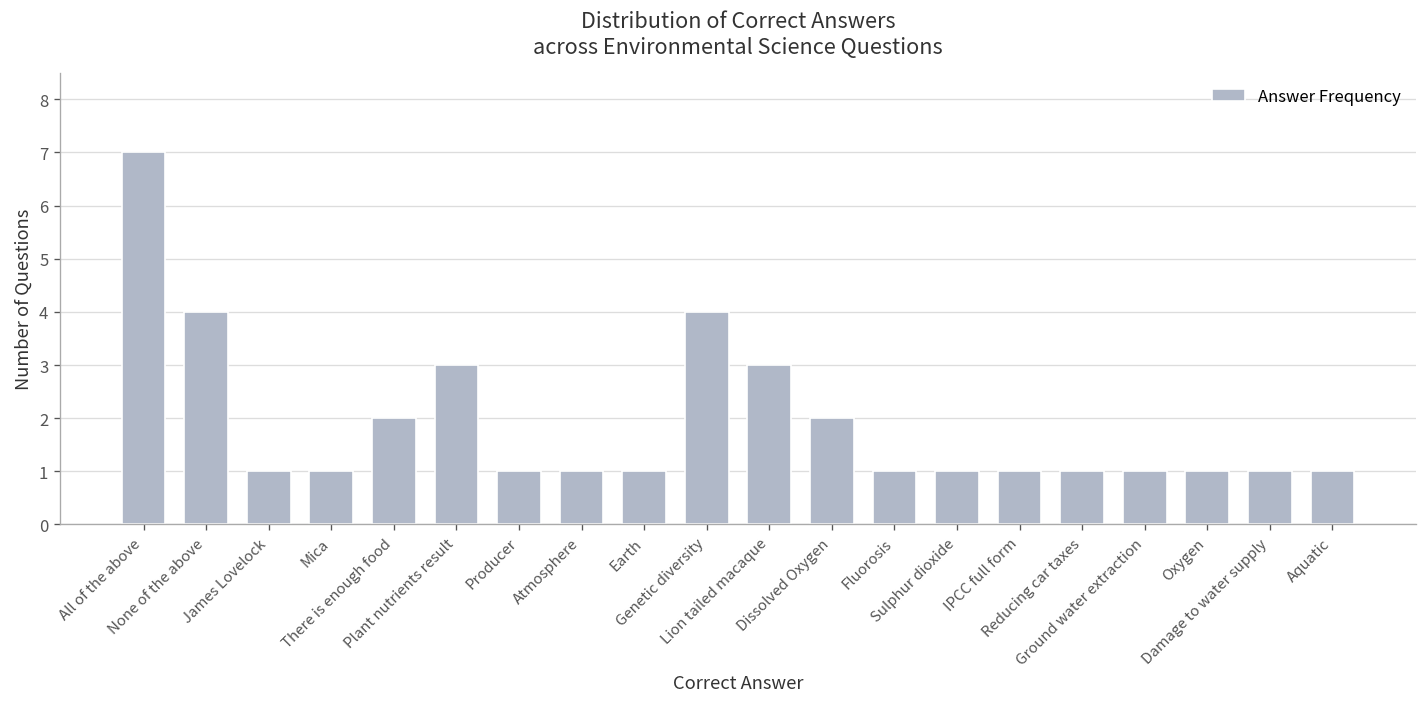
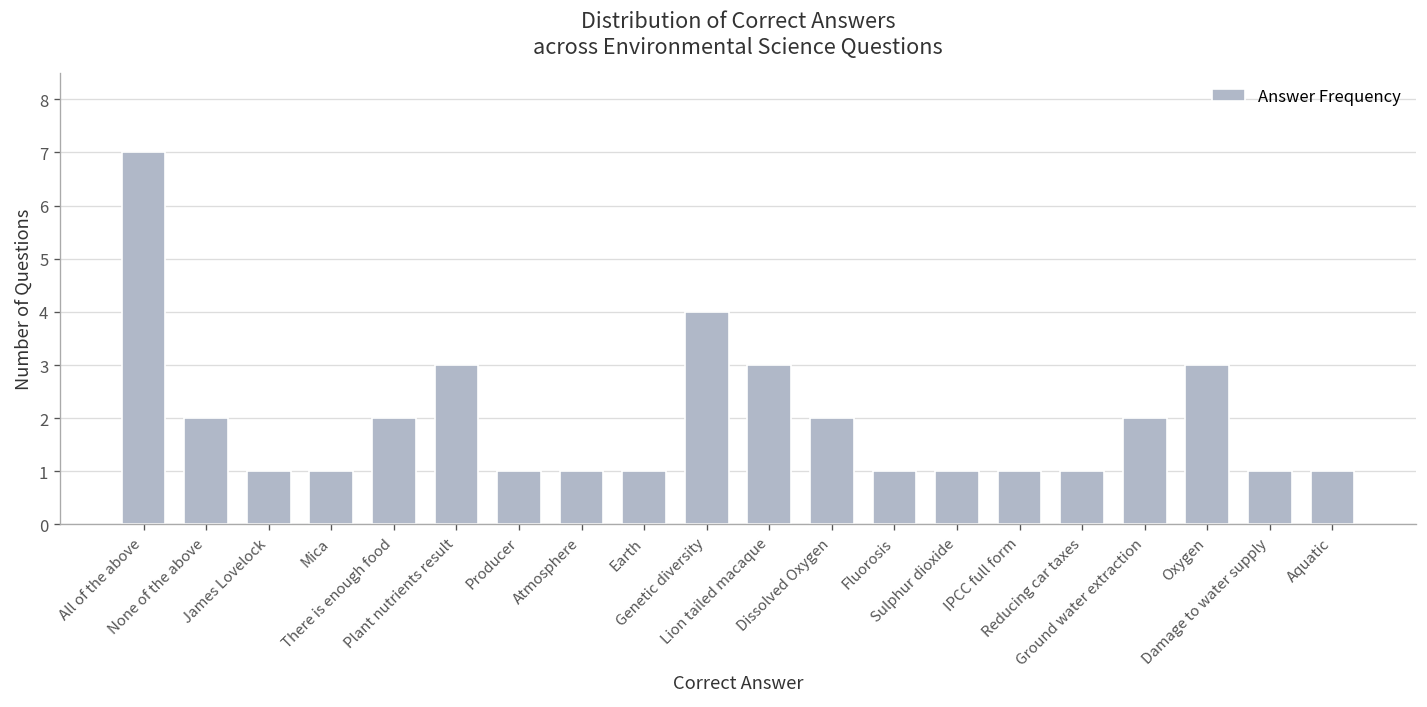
  {
    "All of the above": 7,
-   "None of the above": 4,
+   "None of the above": 2,
    "James Lovelock": 1,
    "Mica": 1,
    "There is enough food": 2,
    "Plant nutrients result": 3,
    "Producer": 1,
    "Atmosphere": 1,
    "Earth": 1,
    "Genetic diversity": 4,
    "Lion tailed macaque": 3,
    "Dissolved Oxygen": 2,
    "Fluorosis": 1,
    "Sulphur dioxide": 1,
    "IPCC full form": 1,
    "Reducing car taxes": 1,
-   "Ground water extraction": 1,
-   "Oxygen": 1,
+   "Ground water extraction": 2,
+   "Oxygen": 3,
    "Damage to water supply": 1,
    "Aquatic": 1
  }
